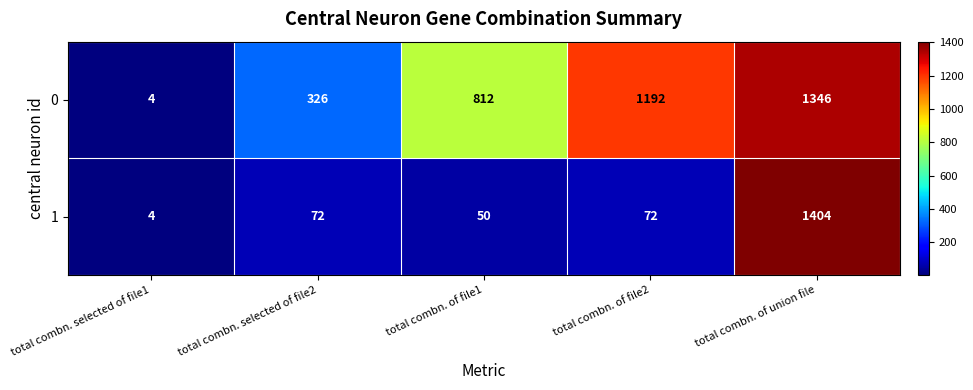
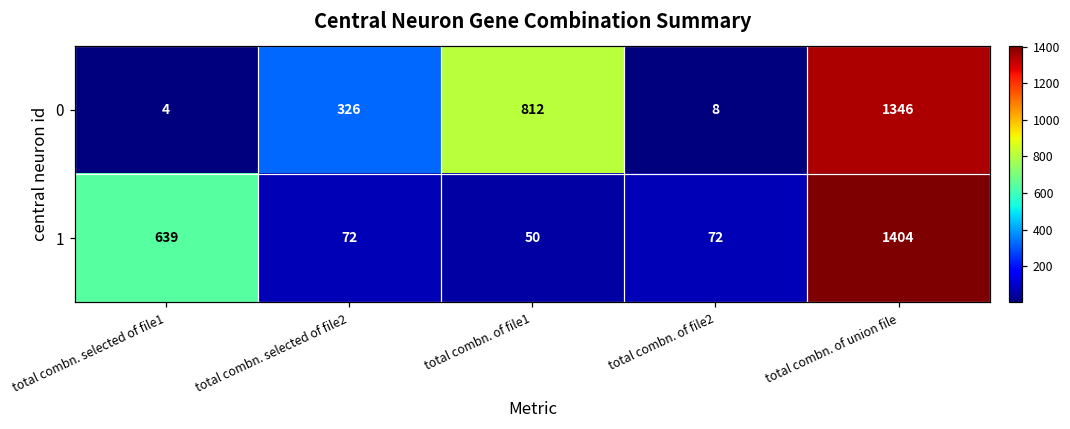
  {
    "0": {
      "total combn. selected of file1": 4,
      "total combn. selected of file2": 326,
      "total combn. of file1": 812,
-     "total combn. of file2": 1192,
+     "total combn. of file2": 8,
      "total combn. of union file": 1346
    },
    "1": {
-     "total combn. selected of file1": 4,
+     "total combn. selected of file1": 639,
      "total combn. selected of file2": 72,
      "total combn. of file1": 50,
      "total combn. of file2": 72,
      "total combn. of union file": 1404
    }
  }
